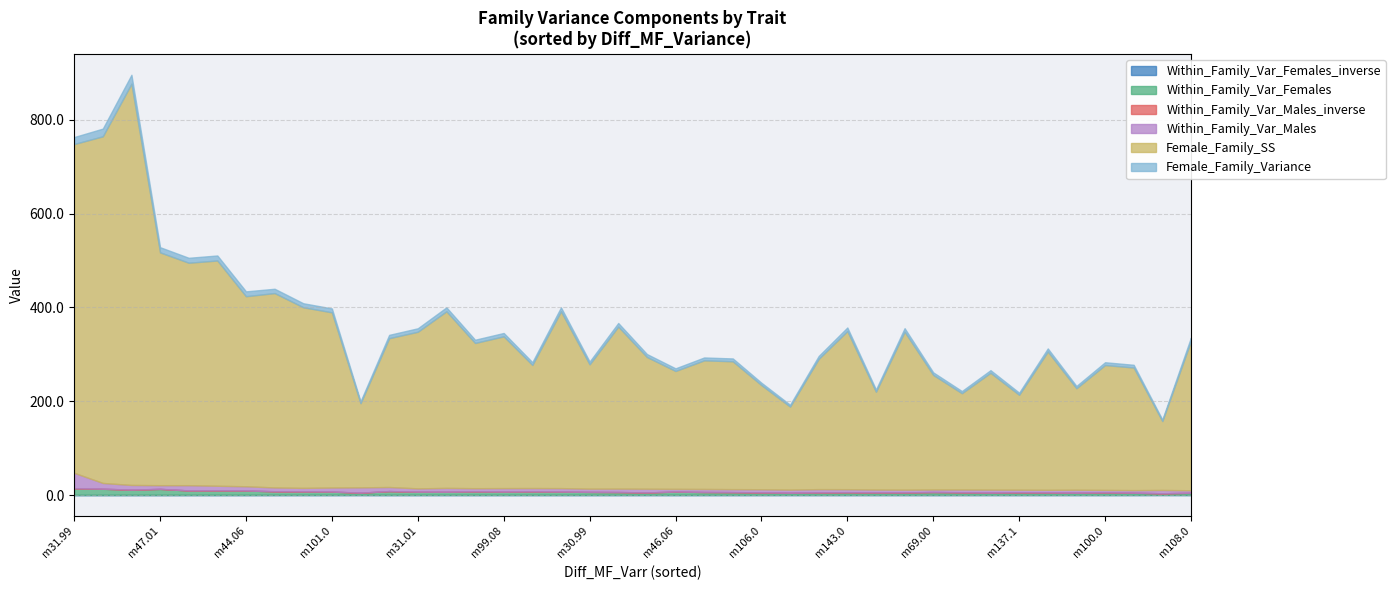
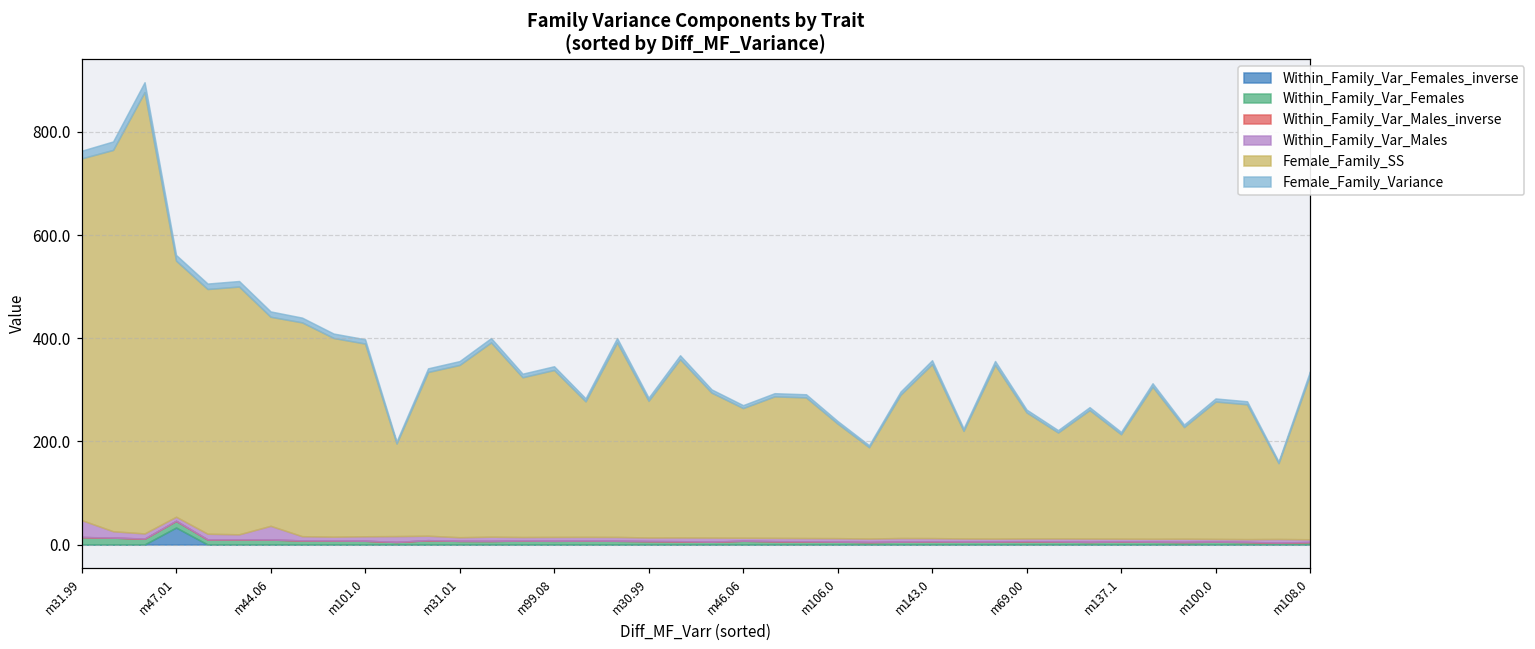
  {
    "Within_Family_Var_Females_inverse": {
-     "m47.01": 0
+     "m47.01": 30
    },
    "Within_Family_Var_Males": {
      "m31.99": 30,
      "m47.01": 10,
-     "m44.06": 10,
+     "m44.06": 30,
      "m101.0": 10,
      "m31.01": 10,
      "m99.08": 10,
      "m30.99": 10,
      "m46.06": 10,
      "m106.0": 10,
      "m143.0": 10
    },
    "Female_Family_SS": {
      "m31.99": 700,
      "m47.01": 500,
      "m44.06": 410,
      "m101.0": 370,
      "m31.01": 330,
      "m99.08": 320,
      "m30.99": 270,
      "m46.06": 250,
      "m143.0": 340,
      "m100.0": 270,
      "m108.0": 320
    },
    "Female_Family_Variance": {
      "m31.99": 10,
      "m47.01": 10,
      "m44.06": 10,
      "m101.0": 10,
      "m31.01": 10,
      "m99.08": 10,
      "m30.99": 10,
      "m46.06": 10,
      "m143.0": 10,
      "m100.0": 10,
      "m108.0": 10
    }
  }
